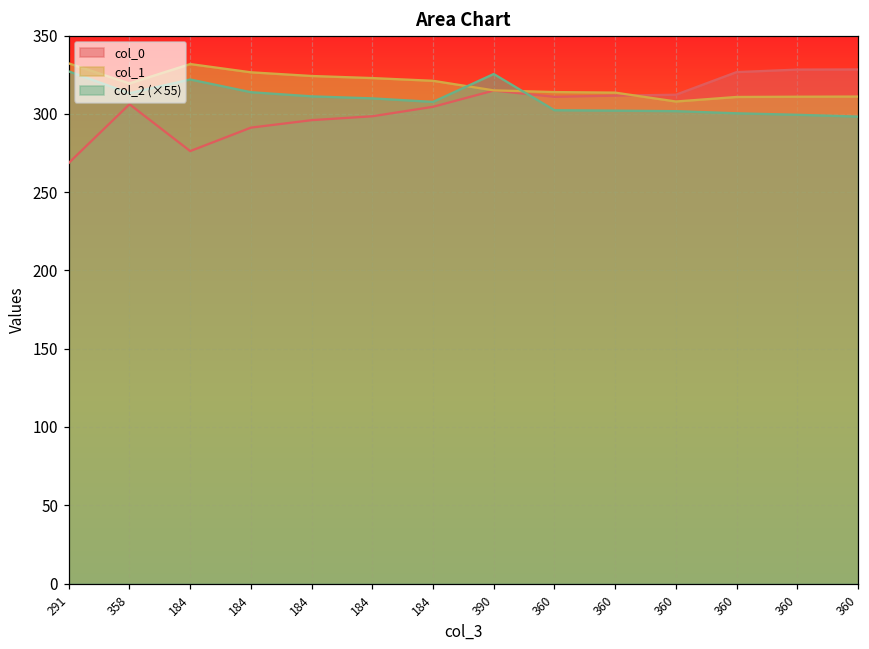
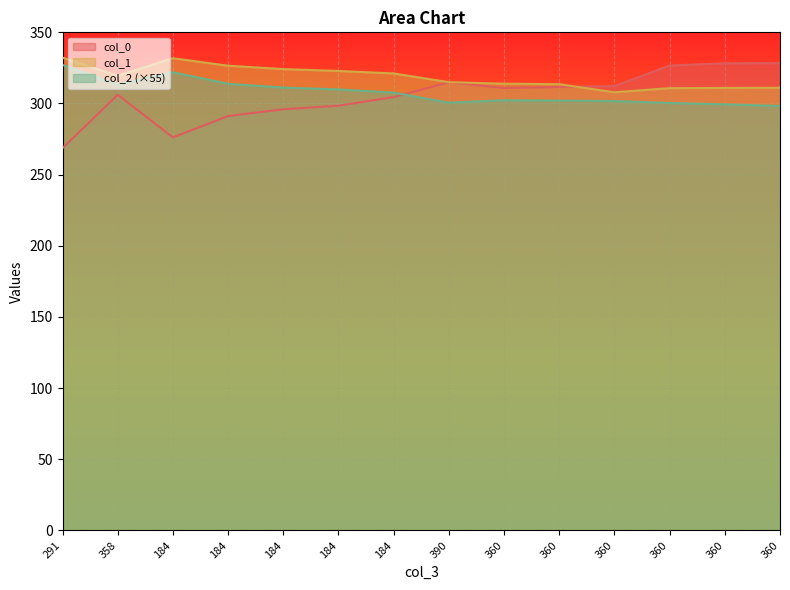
  {
    "col_0": {
      "291": 269,
      "358": 306
    },
    "col_1": {
      "291": 332
    },
    "col_2 (×55)": {
      "291": 327,
-     "390": 325
+     "390": 301
    }
  }
